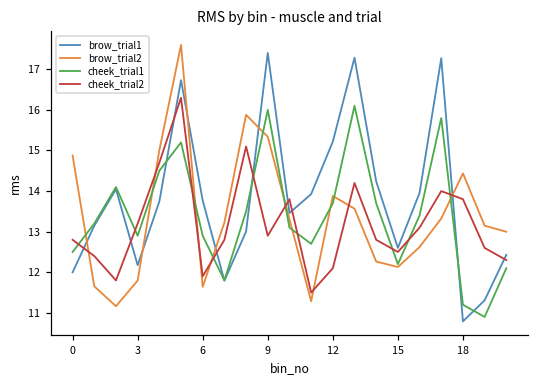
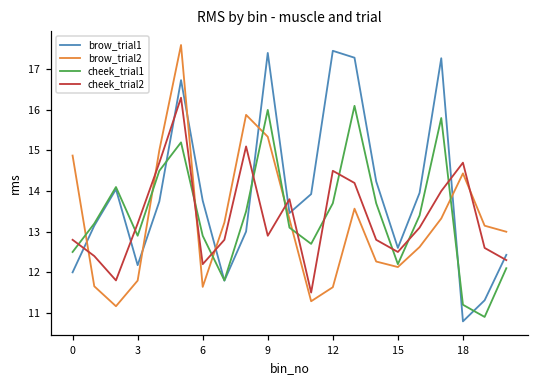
  {
    "brow_trial1": {
      "0": 12.0,
      "3": 12.2,
      "6": 13.8,
      "9": 17.4,
-     "12": 15.2,
+     "12": 17.5,
      "15": 12.6,
      "18": 10.8
    },
    "brow_trial2": {
      "0": 14.9,
      "3": 11.8,
      "6": 11.6,
      "9": 15.3,
-     "12": 13.9,
+     "12": 11.6,
      "15": 12.1,
      "18": 14.4
    },
    "cheek_trial1": {
      "0": 12.5,
      "3": 12.9,
      "6": 12.9,
      "9": 16.0,
      "12": 13.7,
      "15": 12.2,
      "18": 11.2
    },
    "cheek_trial2": {
      "0": 12.8,
      "3": 13.2,
-     "6": 11.9,
+     "6": 12.2,
      "9": 12.9,
-     "12": 12.1,
+     "12": 14.5,
      "15": 12.5,
-     "18": 13.8
+     "18": 14.7
    }
  }
